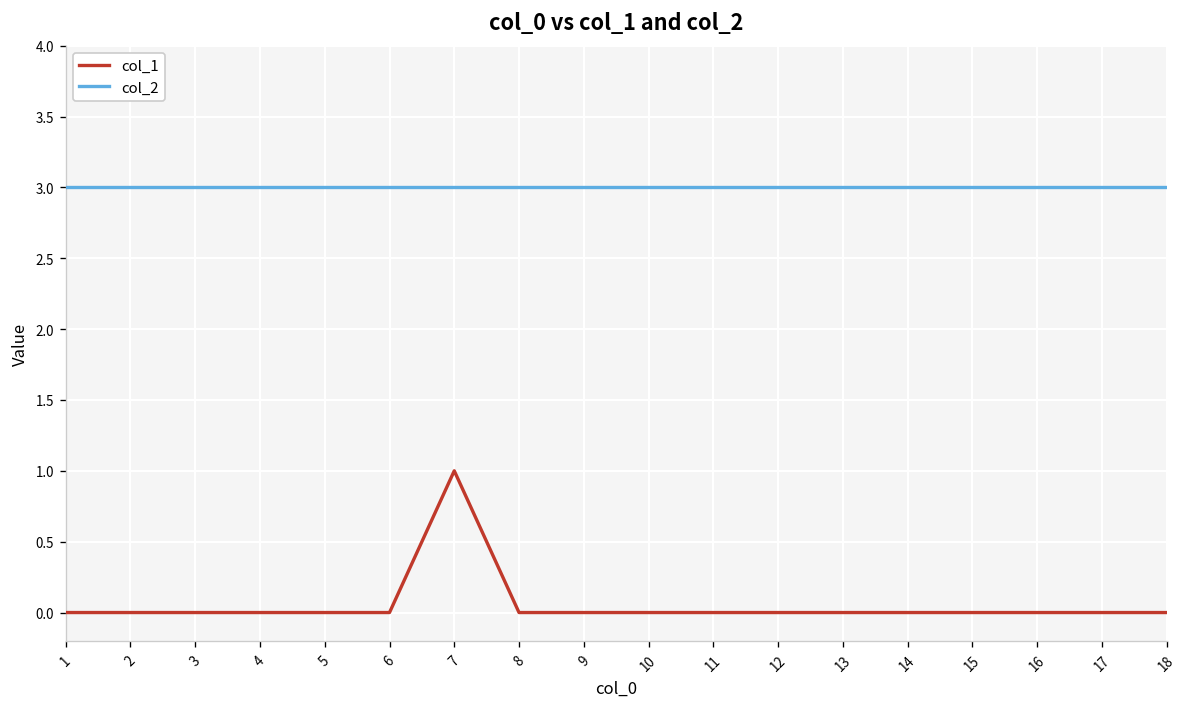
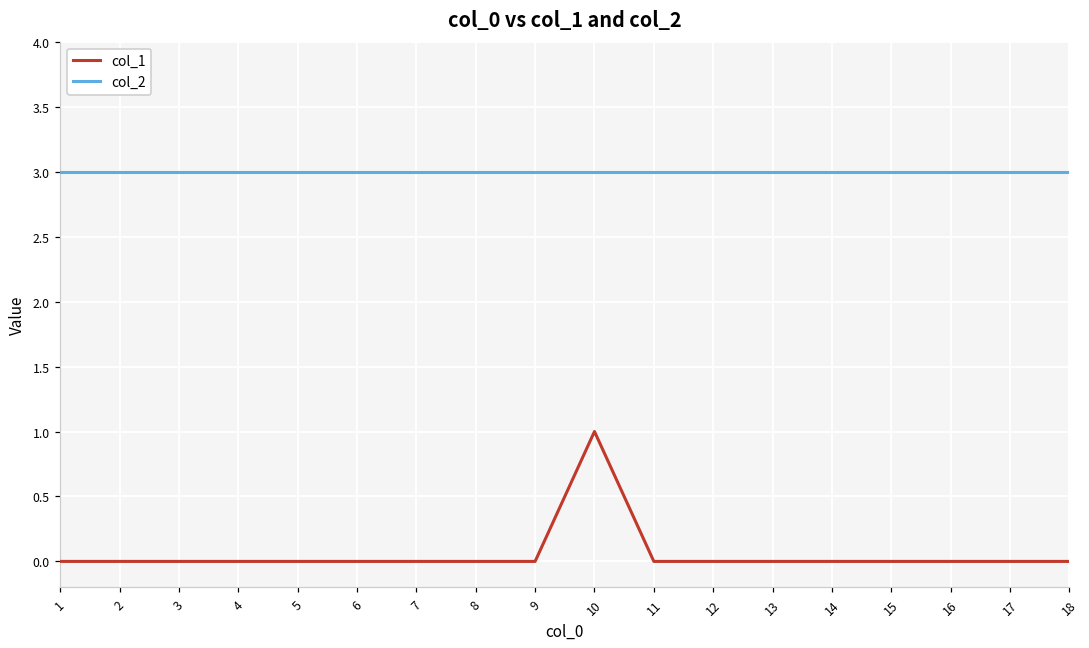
  {
    "col_1": {
      "1": 0,
      "2": 0,
      "3": 0,
      "4": 0,
      "5": 0,
      "6": 0,
-     "7": 1,
+     "7": 0,
      "8": 0,
      "9": 0,
-     "10": 0,
+     "10": 1,
      "11": 0,
      "12": 0,
      "13": 0,
      "14": 0,
      "15": 0,
      "16": 0,
      "17": 0,
      "18": 0
    },
    "col_2": {
      "1": 3,
      "2": 3,
      "3": 3,
      "4": 3,
      "5": 3,
      "6": 3,
      "7": 3,
      "8": 3,
      "9": 3,
      "10": 3,
      "11": 3,
      "12": 3,
      "13": 3,
      "14": 3,
      "15": 3,
      "16": 3,
      "17": 3,
      "18": 3
    }
  }
